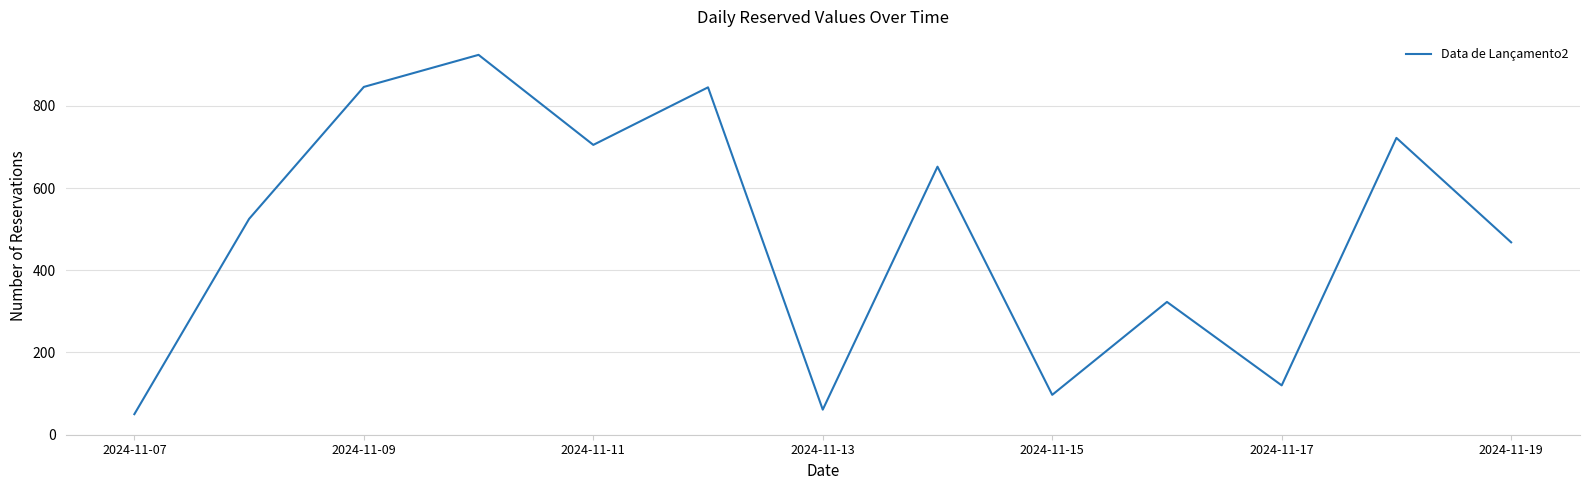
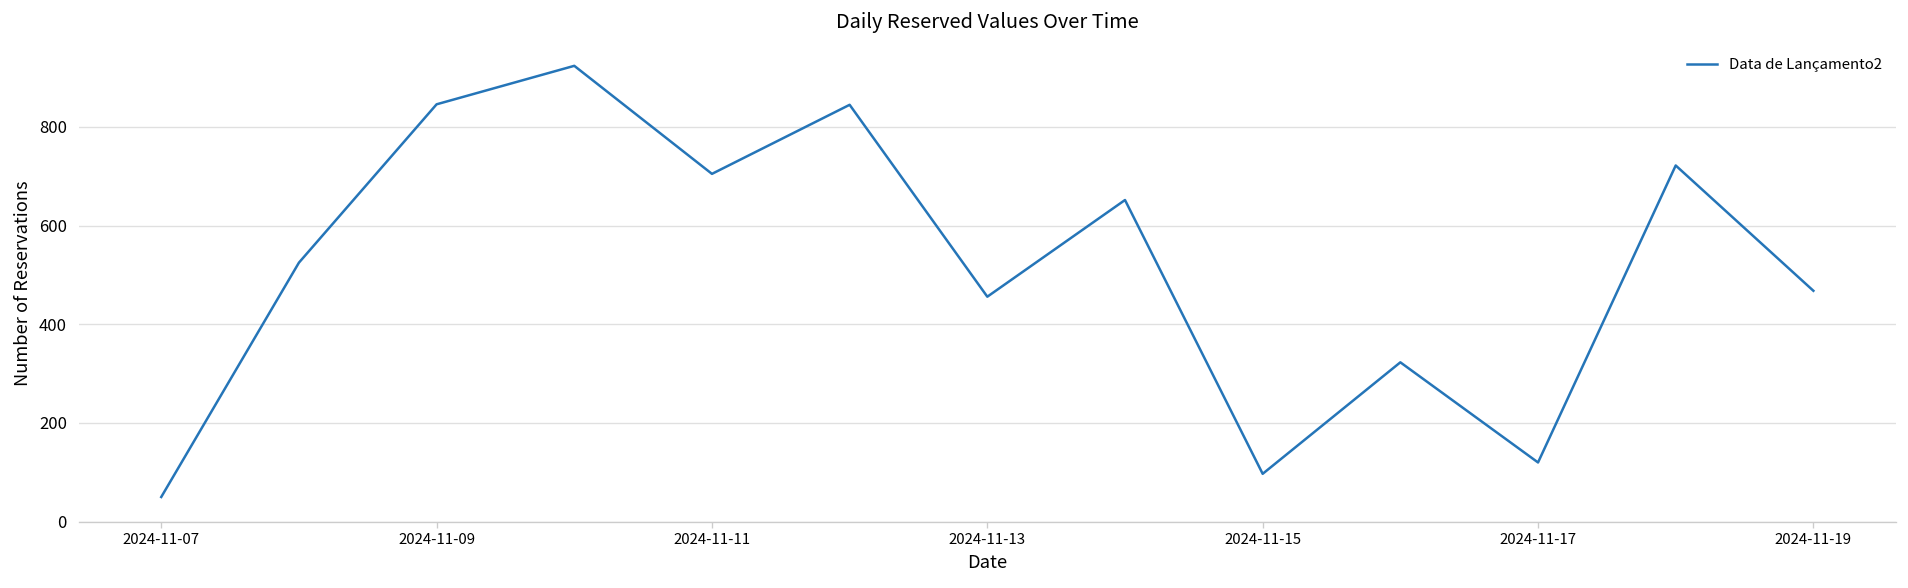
  {
    "2024-11-07": 50,
    "2024-11-09": 850,
    "2024-11-11": 710,
-   "2024-11-13": 60,
+   "2024-11-13": 460,
    "2024-11-15": 100,
    "2024-11-17": 120,
    "2024-11-19": 470
  }
